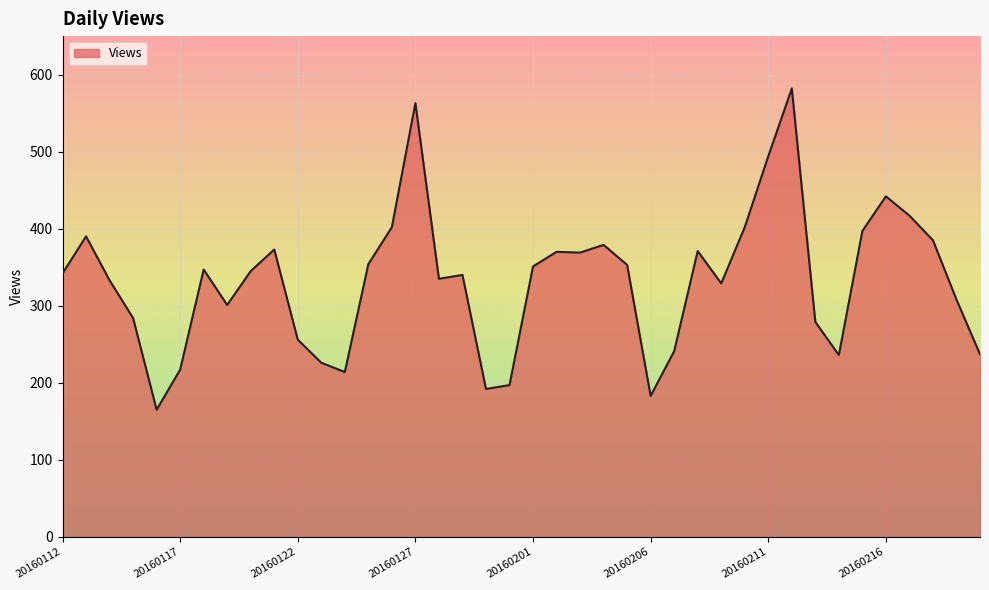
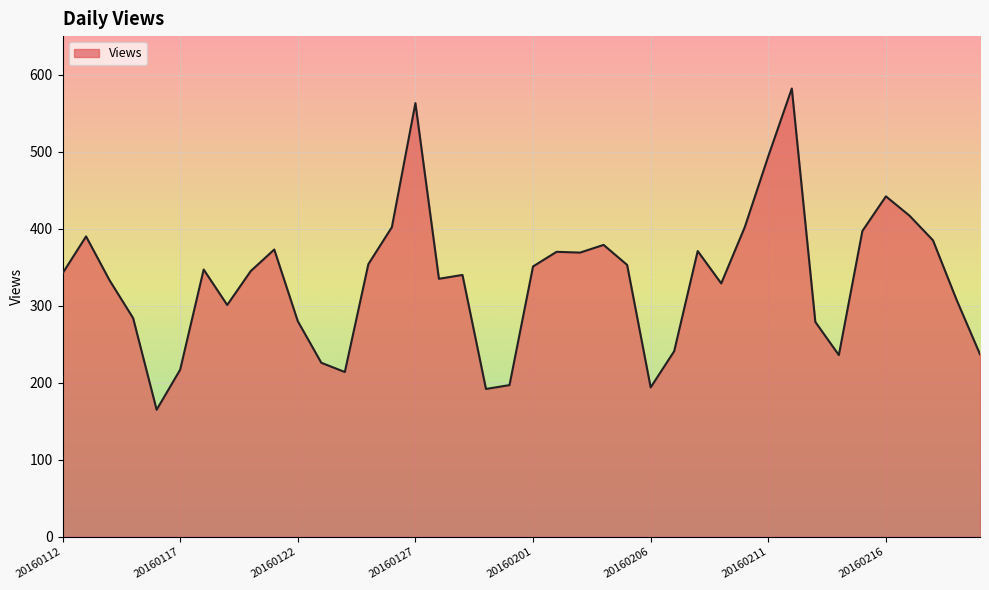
  {
    "20160112": 340,
    "20160117": 220,
-   "20160122": 260,
+   "20160122": 280,
    "20160127": 560,
    "20160201": 350,
-   "20160206": 180,
+   "20160206": 190,
    "20160211": 490,
    "20160216": 440
  }
